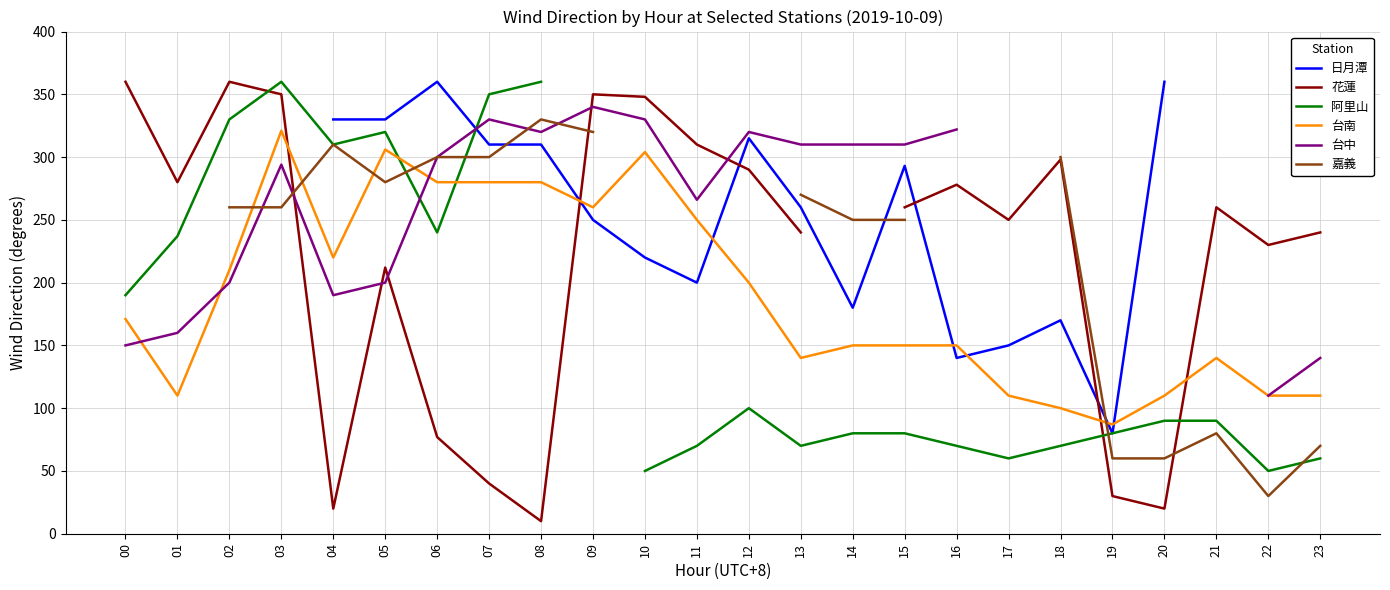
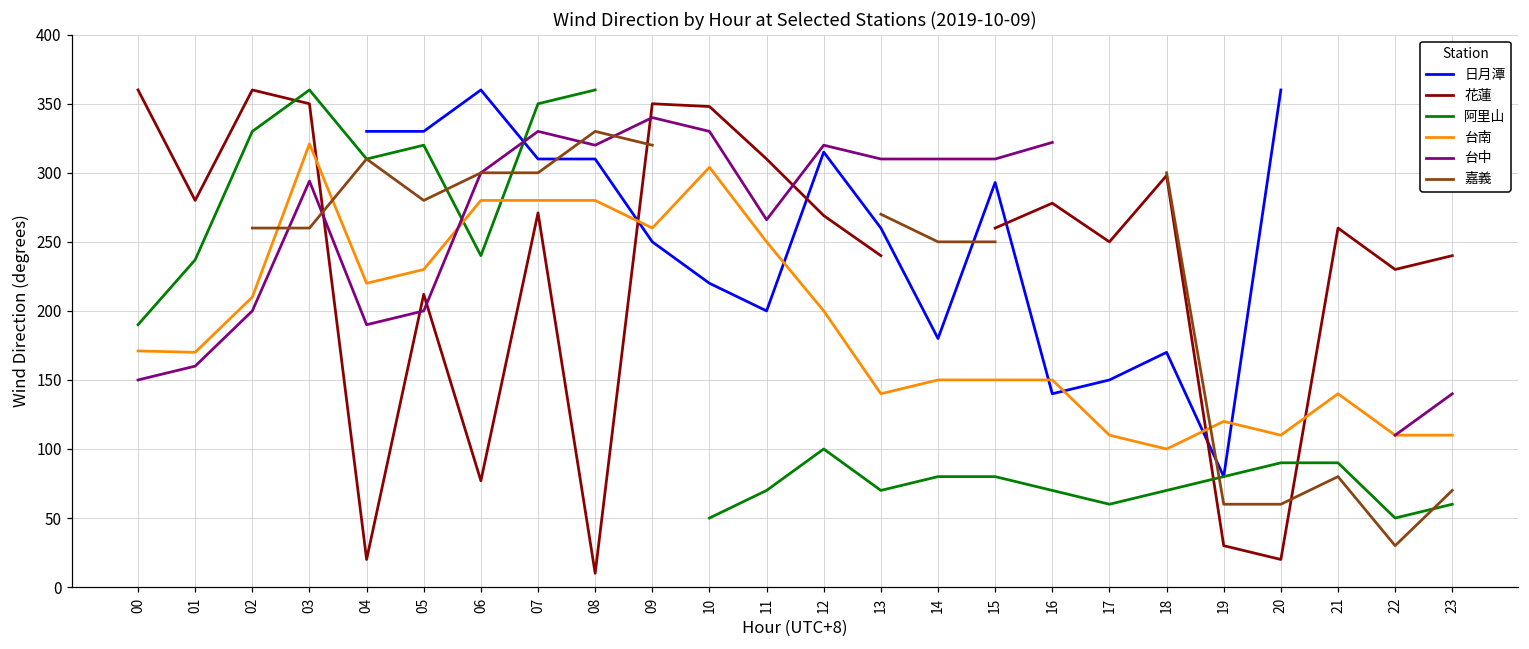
  {
    "日月潭": {
      "00": 350,
      "04": 330,
      "05": 330,
      "06": 360,
      "07": 310,
      "08": 310,
      "09": 250,
      "10": 220,
      "11": 200,
      "12": 315,
      "13": 260,
      "14": 180,
      "15": 293,
      "16": 140,
      "17": 150,
      "18": 170,
      "20": 360,
      "23": 120
    },
    "花蓮": {
      "00": 360,
      "01": 280,
      "02": 360,
      "03": 350,
      "04": 20,
      "05": 212,
      "06": 77,
-     "07": 40,
+     "07": 271,
      "08": 10,
      "09": 350,
      "10": 348,
      "11": 310,
-     "12": 290,
+     "12": 269,
      "13": 240,
      "15": 260,
      "16": 278,
      "17": 250,
      "19": 30,
      "20": 20,
      "21": 260,
      "22": 230,
      "23": 240
    },
    "阿里山": {
      "00": 190,
      "01": 237,
      "03": 360,
      "05": 320,
      "06": 240,
      "07": 350,
      "08": 360,
      "10": 50,
      "11": 70,
      "12": 100,
      "13": 70,
      "14": 80,
      "15": 80,
      "16": 70,
      "17": 60,
      "18": 70,
      "20": 90,
      "21": 90,
      "22": 50,
      "23": 60
    },
    "台南": {
      "00": 171,
-     "01": 110,
+     "01": 170,
      "02": 210,
      "03": 321,
      "04": 220,
-     "05": 306,
+     "05": 230,
      "06": 280,
      "07": 280,
      "08": 280,
      "09": 260,
      "10": 304,
      "11": 250,
      "12": 200,
      "13": 140,
      "14": 150,
      "15": 150,
      "16": 150,
      "17": 110,
      "18": 100,
-     "19": 87,
+     "19": 120,
      "20": 110,
      "21": 140,
      "23": 110
    },
    "台中": {
      "00": 150,
      "01": 160,
      "02": 200,
      "03": 294,
      "04": 190,
      "05": 200,
      "07": 330,
      "08": 320,
      "09": 340,
      "10": 330,
      "11": 266,
      "12": 320,
      "13": 310,
      "14": 310,
      "15": 310,
      "16": 322,
      "19": 350,
      "23": 140
    },
    "嘉義": {
      "00": 20,
      "02": 260,
      "03": 260,
      "05": 280,
      "07": 300,
      "08": 330,
      "09": 320,
      "13": 270,
      "14": 250,
      "15": 250,
      "19": 60,
      "20": 60,
      "21": 80,
      "22": 30,
      "23": 70
    }
  }
